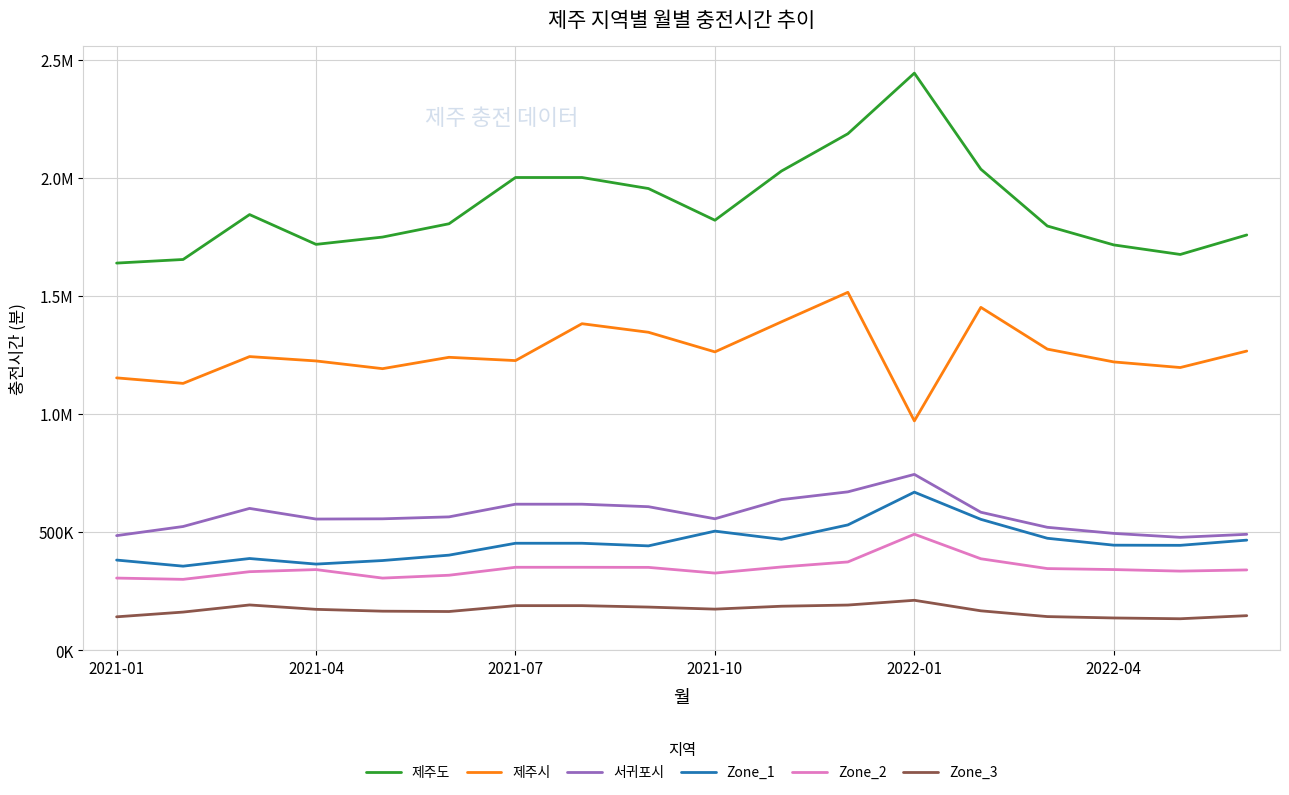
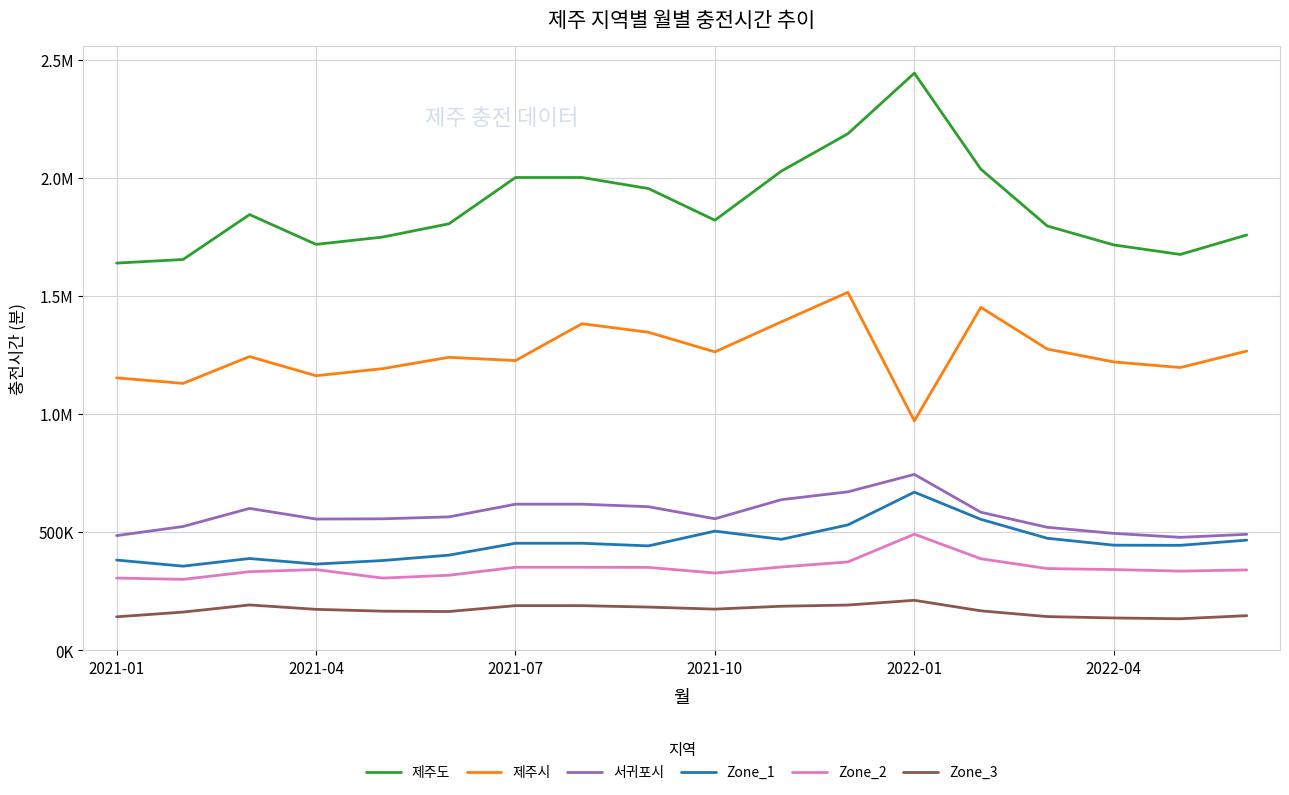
  {
    "제주도": {
      "2021-01": 1640000,
      "2021-04": 1720000,
      "2021-07": 2000000,
      "2021-10": 1820000,
      "2022-01": 2440000,
      "2022-04": 1720000
    },
    "제주시": {
      "2021-01": 1150000,
-     "2021-04": 1230000,
+     "2021-04": 1160000,
      "2021-07": 1230000,
      "2021-10": 1260000,
      "2022-01": 970000,
      "2022-04": 1220000
    },
    "서귀포시": {
      "2021-01": 490000,
      "2021-04": 560000,
      "2021-07": 620000,
      "2021-10": 560000,
      "2022-01": 750000,
      "2022-04": 500000
    },
    "Zone_1": {
      "2021-01": 380000,
      "2021-04": 370000,
      "2021-07": 450000,
      "2021-10": 510000,
      "2022-01": 670000,
      "2022-04": 450000
    },
    "Zone_2": {
      "2021-01": 310000,
      "2021-04": 340000,
      "2021-07": 350000,
      "2021-10": 330000,
      "2022-01": 490000,
      "2022-04": 340000
    },
    "Zone_3": {
      "2021-01": 140000,
      "2021-04": 170000,
      "2021-07": 190000,
      "2021-10": 170000,
      "2022-01": 210000,
      "2022-04": 140000
    }
  }
